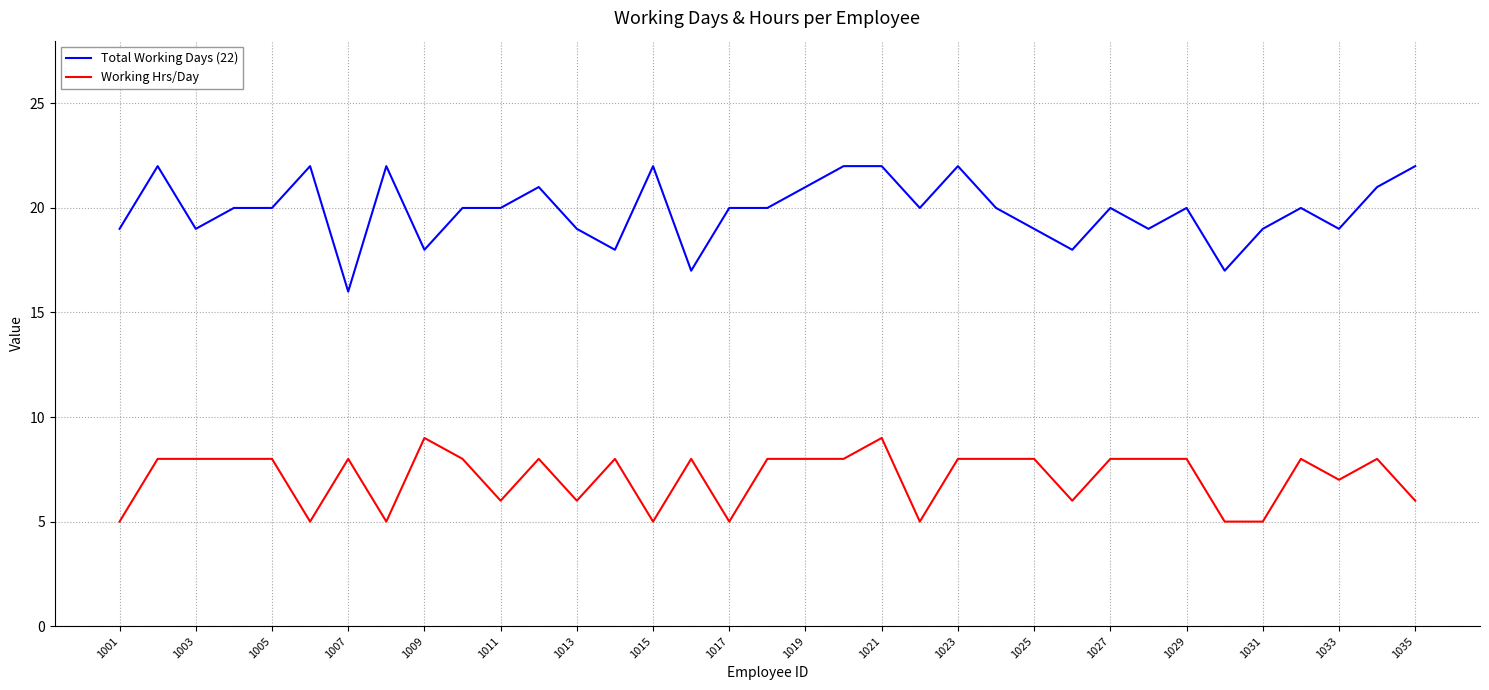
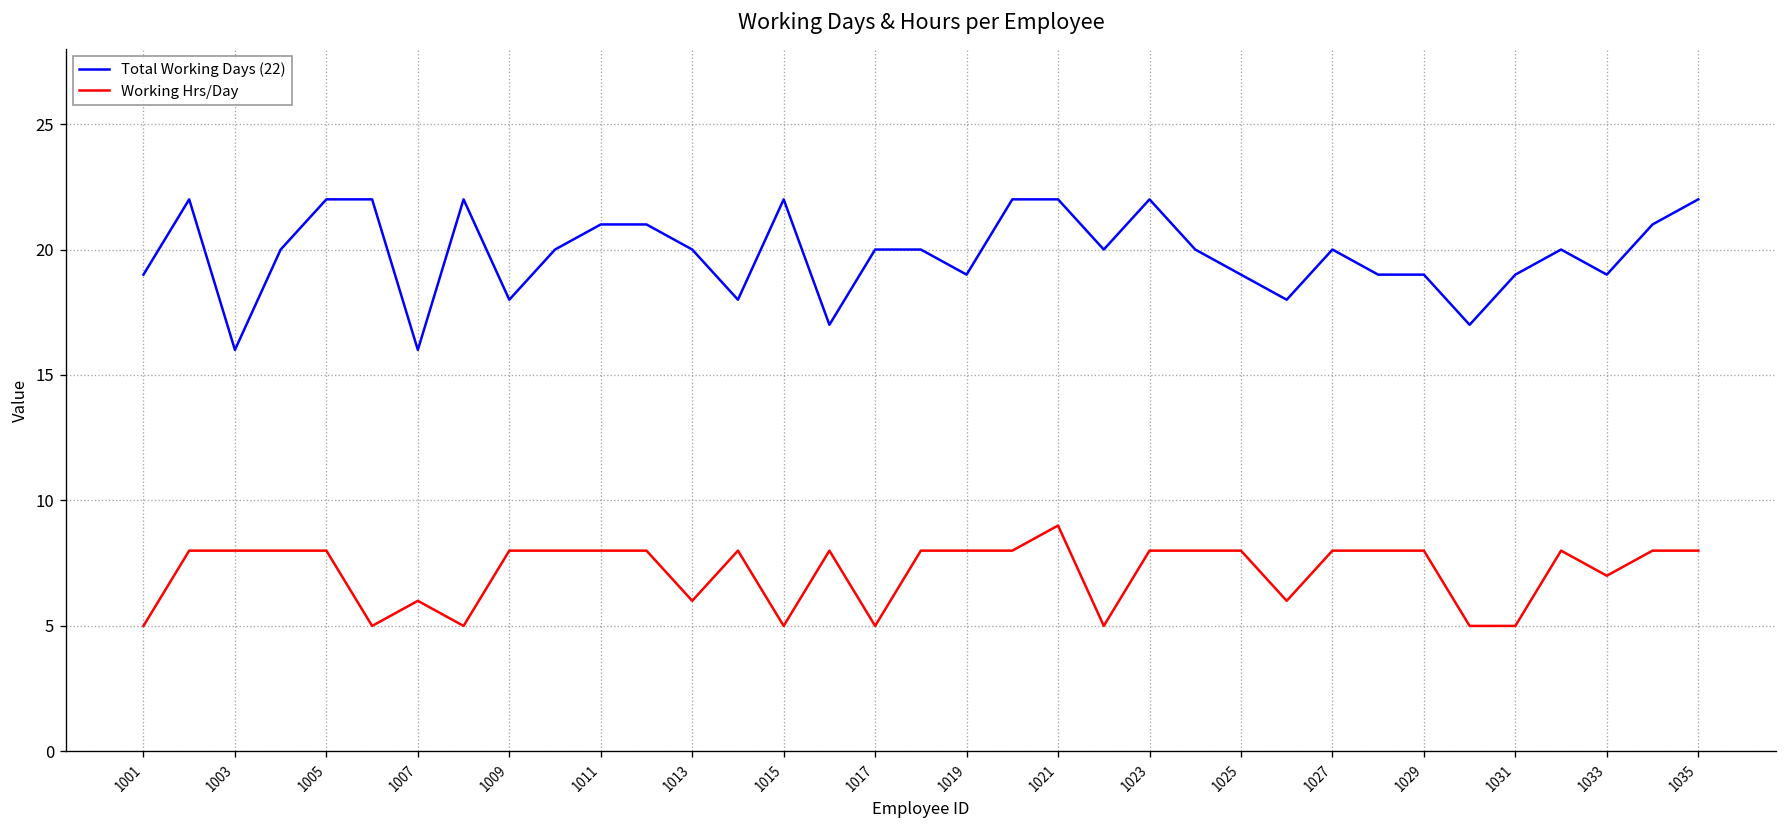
  {
    "Total Working Days (22)": {
      "1001": 19,
-     "1003": 19,
-     "1005": 20,
+     "1003": 16,
+     "1005": 22,
      "1007": 16,
      "1009": 18,
-     "1011": 20,
-     "1013": 19,
+     "1011": 21,
+     "1013": 20,
      "1015": 22,
      "1017": 20,
-     "1019": 21,
+     "1019": 19,
      "1021": 22,
      "1023": 22,
      "1025": 19,
      "1027": 20,
-     "1029": 20,
+     "1029": 19,
      "1031": 19,
      "1033": 19,
      "1035": 22
    },
    "Working Hrs/Day": {
      "1001": 5,
      "1003": 8,
      "1005": 8,
-     "1007": 8,
-     "1009": 9,
-     "1011": 6,
+     "1007": 6,
+     "1009": 8,
+     "1011": 8,
      "1013": 6,
      "1015": 5,
      "1017": 5,
      "1019": 8,
      "1021": 9,
      "1023": 8,
      "1025": 8,
      "1027": 8,
      "1029": 8,
      "1031": 5,
      "1033": 7,
-     "1035": 6
+     "1035": 8
    }
  }
